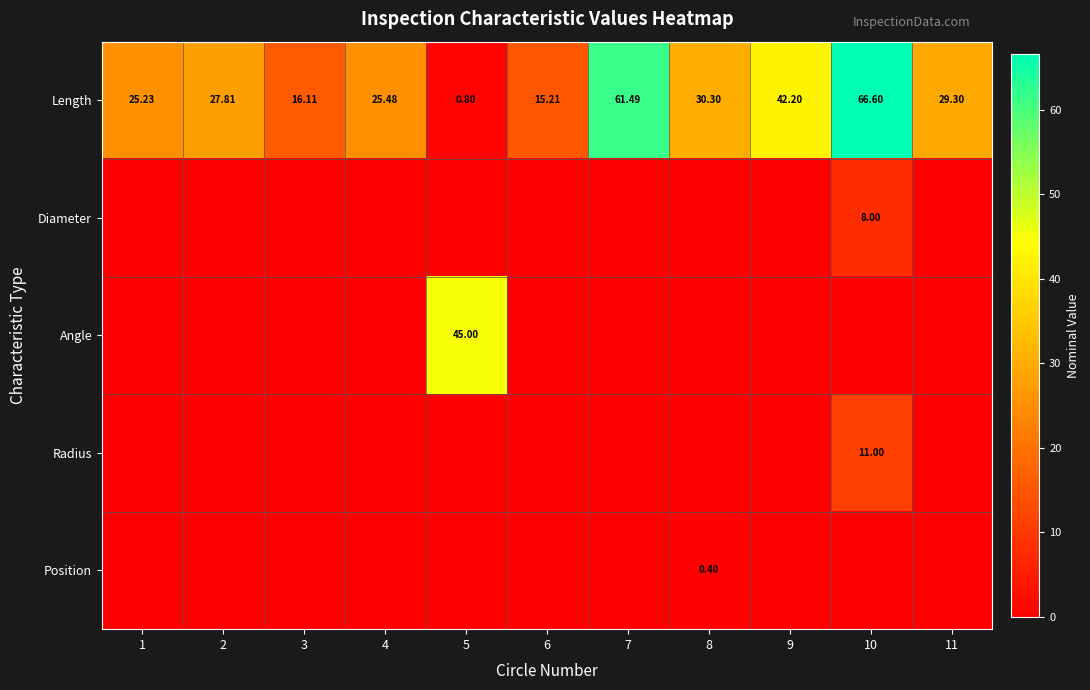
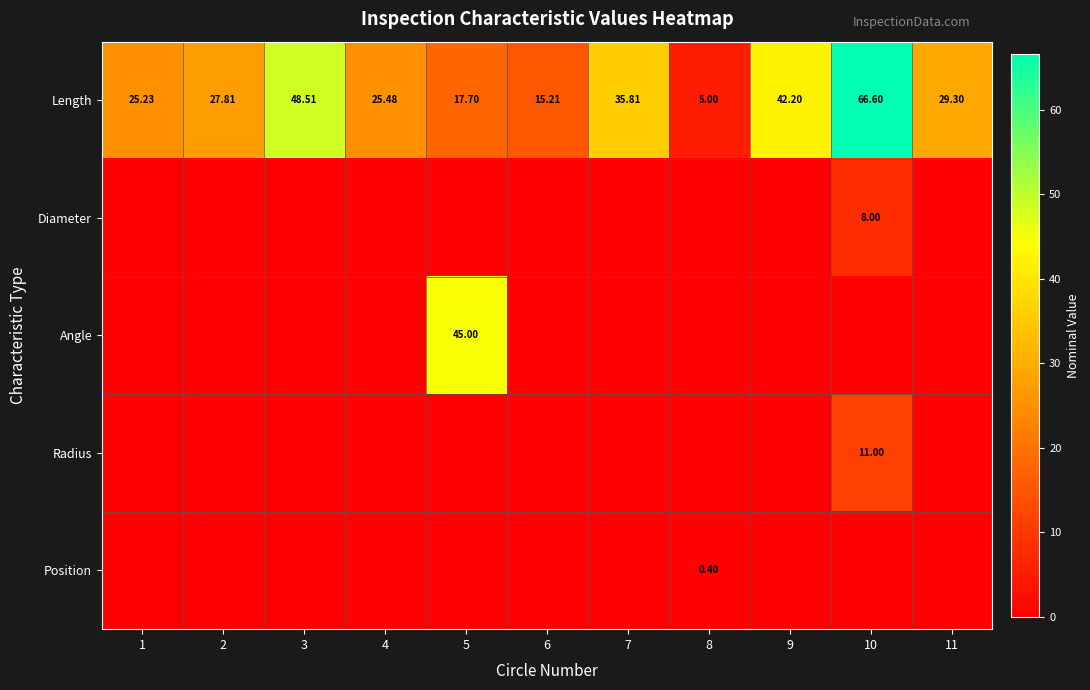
  {
    "Length": {
      "1": 25.23,
      "2": 27.81,
-     "3": 16.11,
+     "3": 48.51,
      "4": 25.48,
-     "5": 0.80,
+     "5": 17.70,
      "6": 15.21,
-     "7": 61.49,
-     "8": 30.30,
+     "7": 35.81,
+     "8": 5.00,
      "9": 42.20,
      "10": 66.60,
      "11": 29.30
    },
    "Diameter": {
      "10": 8.00
    },
    "Angle": {
      "5": 45.00
    },
    "Radius": {
      "10": 11.00
    },
    "Position": {
      "8": 0.40
    }
  }
